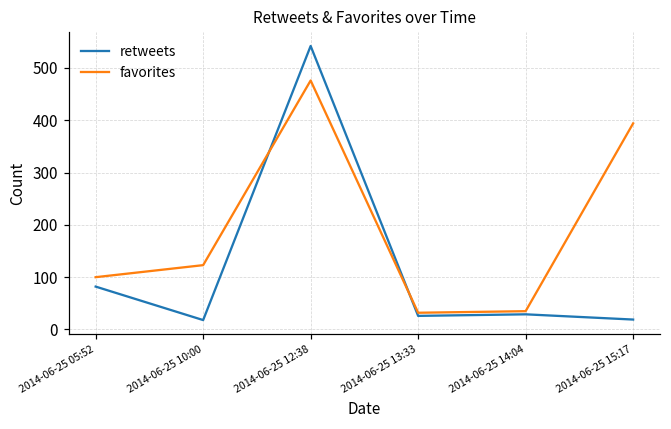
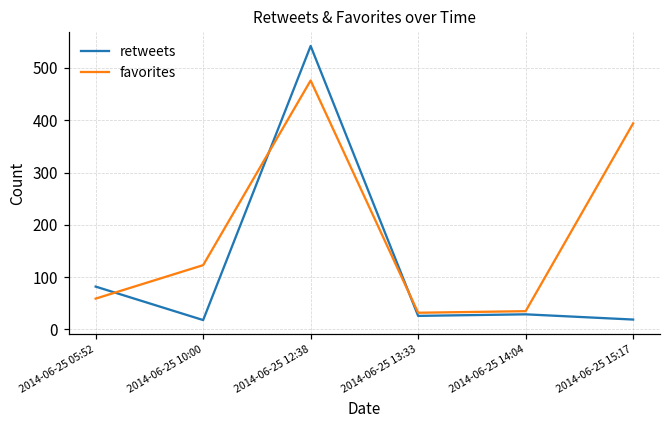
  {
    "retweets": {
      "2014-06-25 05:52": 80,
      "2014-06-25 10:00": 20,
      "2014-06-25 12:38": 540,
      "2014-06-25 13:33": 30,
      "2014-06-25 14:04": 30,
      "2014-06-25 15:17": 20
    },
    "favorites": {
-     "2014-06-25 05:52": 100,
+     "2014-06-25 05:52": 60,
      "2014-06-25 10:00": 120,
      "2014-06-25 12:38": 480,
      "2014-06-25 13:33": 30,
      "2014-06-25 14:04": 40,
      "2014-06-25 15:17": 390
    }
  }
